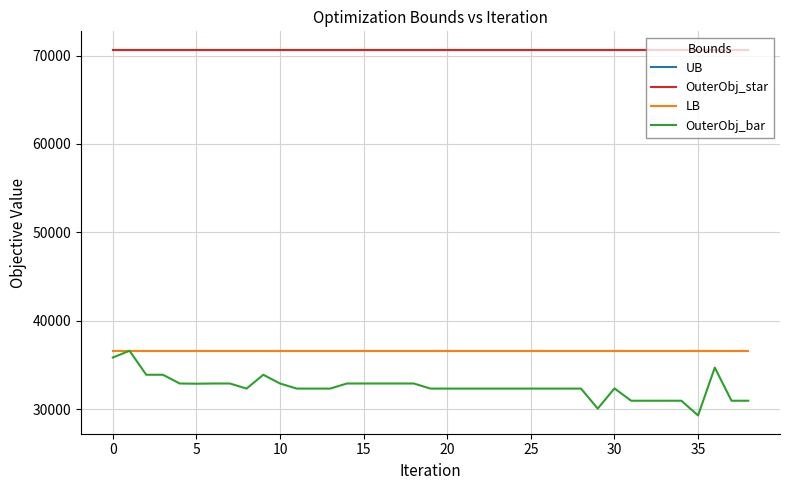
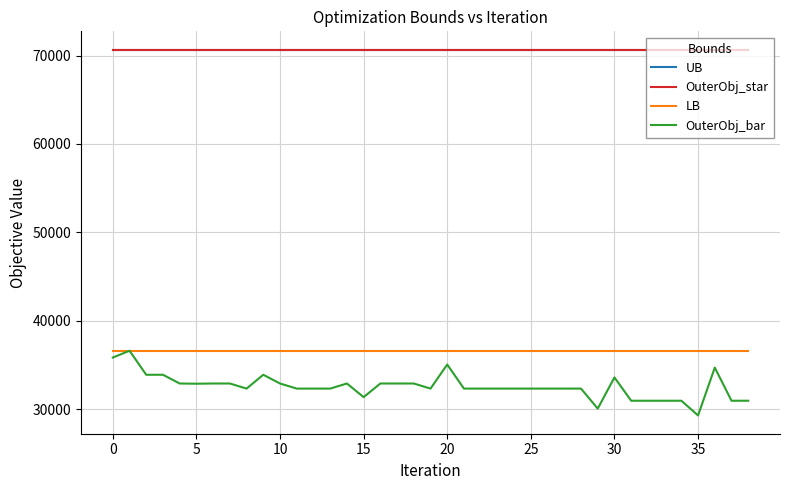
  {
    "OuterObj_star": {
      "0": 71000,
      "5": 71000,
      "10": 71000,
      "15": 71000,
      "20": 71000,
      "25": 71000,
      "30": 71000
    },
    "LB": {
      "0": 37000,
      "5": 37000,
      "10": 37000,
      "15": 37000,
      "20": 37000,
      "25": 37000,
      "30": 37000,
      "35": 37000
    },
    "OuterObj_bar": {
      "0": 36000,
      "5": 33000,
      "10": 33000,
-     "15": 33000,
-     "20": 32000,
+     "15": 31000,
+     "20": 35000,
      "25": 32000,
-     "30": 32000,
+     "30": 34000,
      "35": 29000
    }
  }
